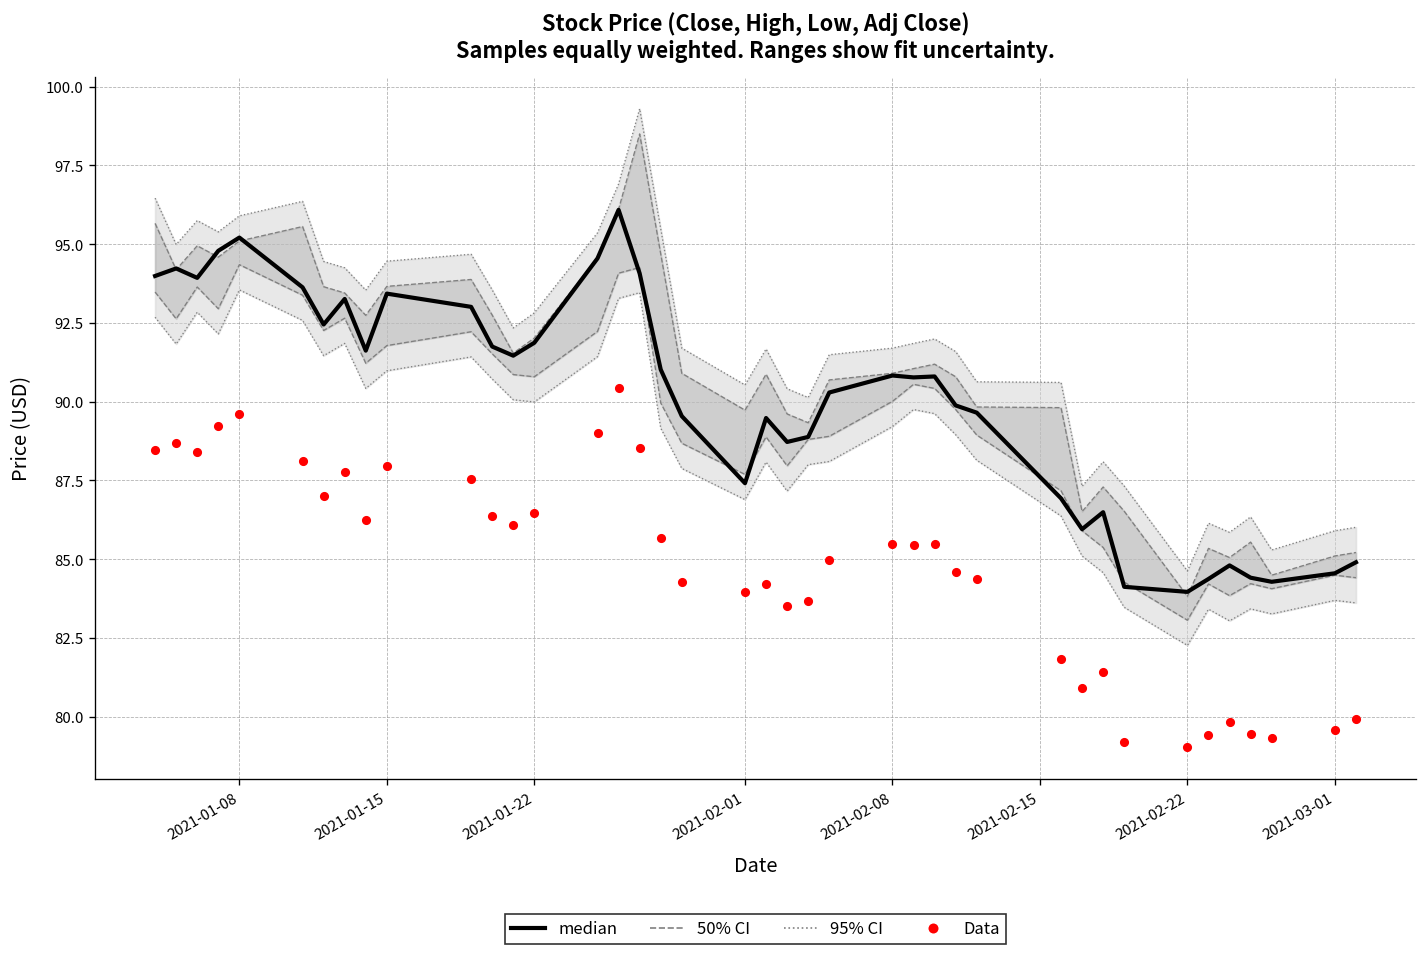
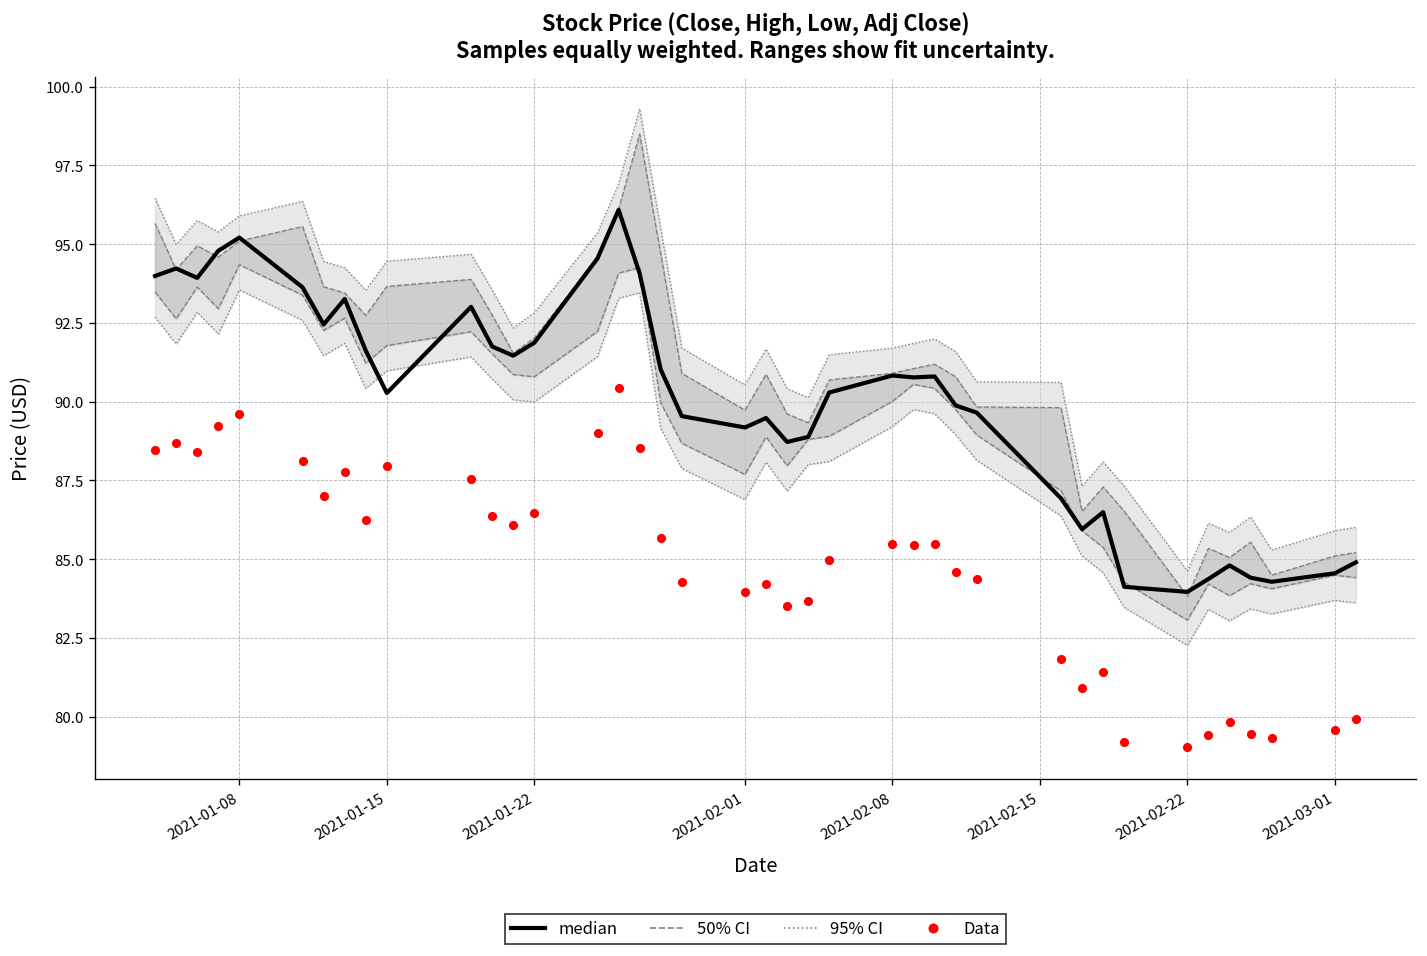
  {
    "median": {
      "2021-01-08": 95.2,
-     "2021-01-15": 93.4,
+     "2021-01-15": 90.3,
      "2021-01-22": 91.9,
-     "2021-02-01": 87.4,
+     "2021-02-01": 89.2,
      "2021-02-22": 84.0
    }
  }
